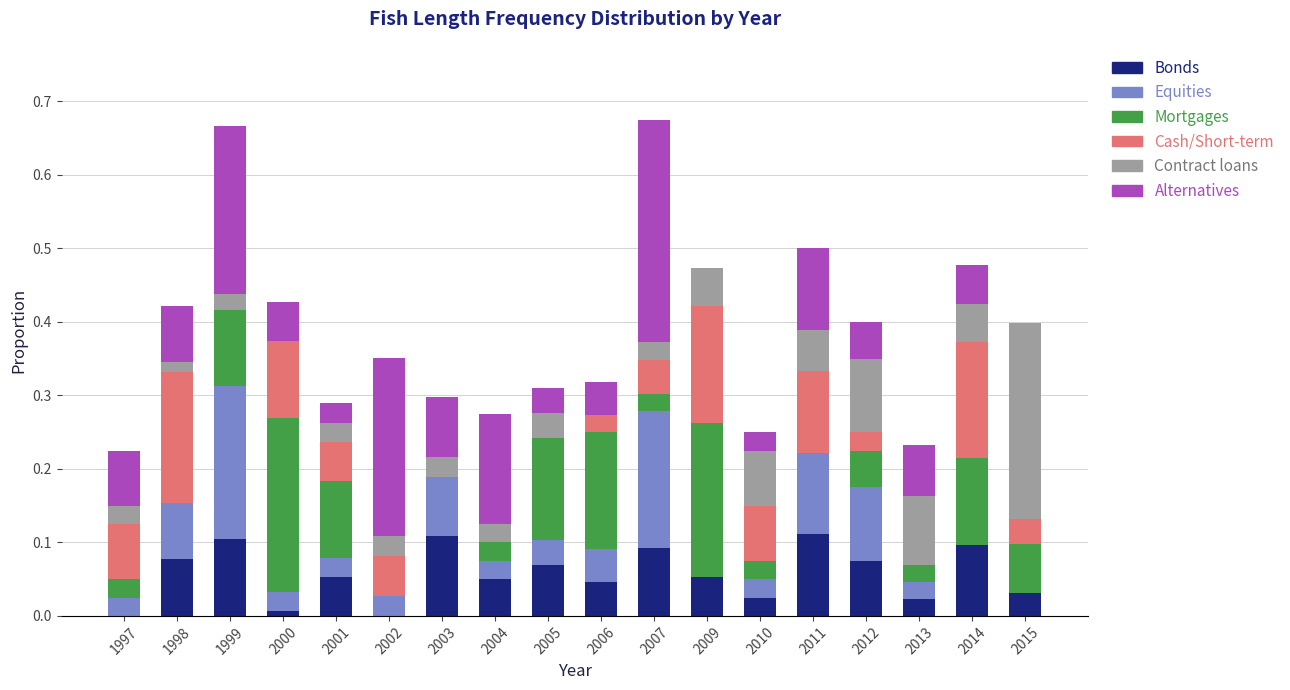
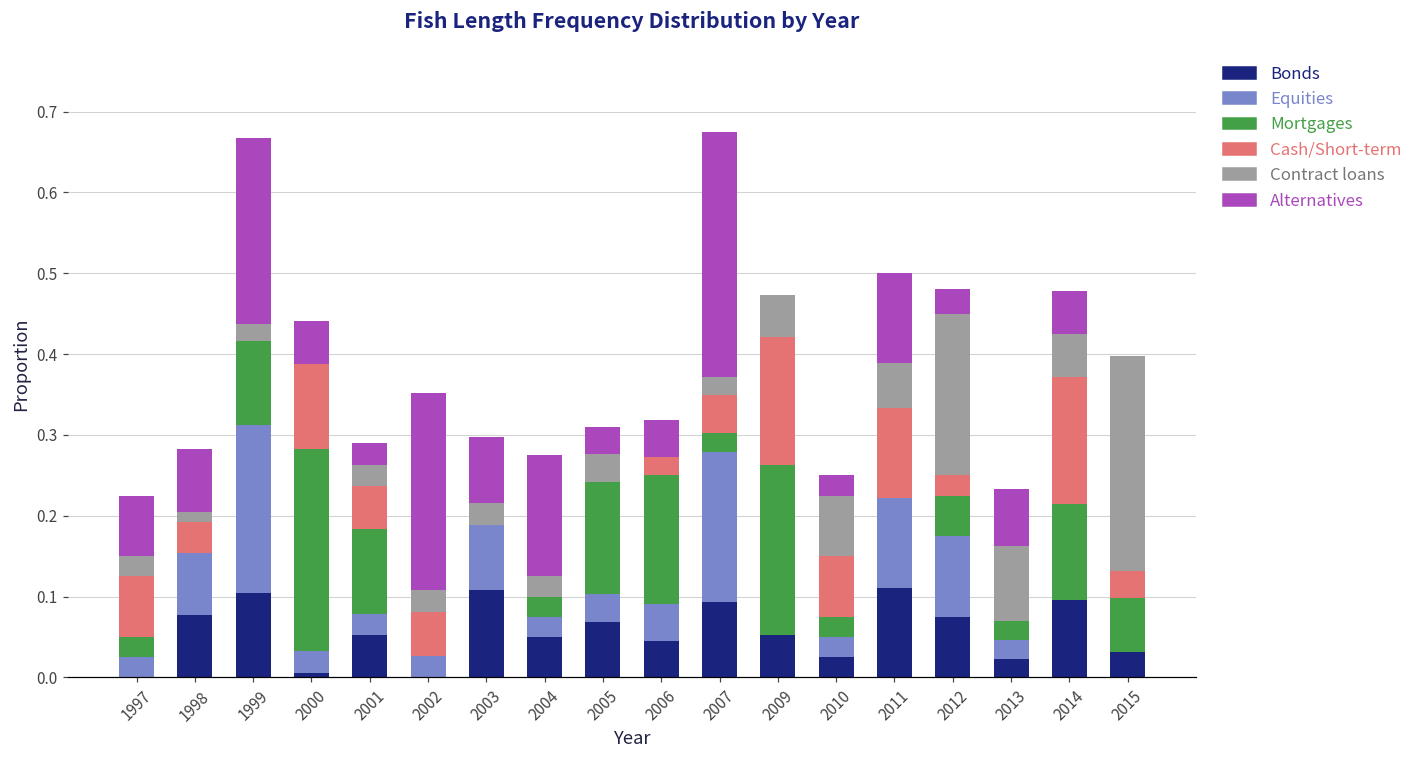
  {
    "Bonds": {
      "1997": 0.00,
      "1998": 0.08,
      "1999": 0.10,
      "2000": 0.01,
      "2001": 0.05,
      "2002": 0.00,
      "2003": 0.11,
      "2004": 0.05,
      "2005": 0.07,
      "2006": 0.05,
      "2007": 0.09,
      "2009": 0.05,
      "2010": 0.03,
      "2011": 0.11,
      "2012": 0.08,
      "2013": 0.02,
      "2014": 0.10,
      "2015": 0.03
    },
    "Equities": {
      "1997": 0.03,
      "1998": 0.08,
      "1999": 0.21,
      "2000": 0.03,
      "2001": 0.03,
      "2002": 0.03,
      "2003": 0.08,
      "2004": 0.03,
      "2005": 0.03,
      "2006": 0.05,
      "2007": 0.19,
      "2009": 0.00,
      "2010": 0.03,
      "2011": 0.11,
      "2012": 0.10,
      "2013": 0.02,
      "2014": 0.00,
      "2015": 0.00
    },
    "Mortgages": {
      "1997": 0.03,
      "1998": 0.00,
      "1999": 0.10,
-     "2000": 0.24,
+     "2000": 0.25,
      "2001": 0.11,
      "2002": 0.00,
      "2003": 0.00,
      "2004": 0.03,
      "2005": 0.14,
      "2006": 0.16,
      "2007": 0.02,
      "2009": 0.21,
      "2010": 0.03,
      "2011": 0.00,
      "2012": 0.05,
      "2013": 0.02,
      "2014": 0.12,
      "2015": 0.07
    },
    "Cash/Short-term": {
      "1997": 0.08,
-     "1998": 0.18,
+     "1998": 0.04,
      "1999": 0.00,
      "2000": 0.11,
      "2001": 0.05,
      "2002": 0.05,
      "2003": 0.00,
      "2004": 0.00,
      "2005": 0.00,
      "2006": 0.02,
      "2007": 0.05,
      "2009": 0.16,
      "2010": 0.08,
      "2011": 0.11,
      "2012": 0.03,
      "2013": 0.00,
      "2014": 0.16,
      "2015": 0.03
    },
    "Contract loans": {
      "1997": 0.02,
      "1998": 0.01,
      "1999": 0.02,
      "2000": 0.0,
      "2001": 0.03,
      "2002": 0.03,
      "2003": 0.03,
      "2004": 0.02,
      "2005": 0.03,
      "2006": 0.0,
      "2007": 0.02,
      "2009": 0.05,
      "2010": 0.08,
      "2011": 0.06,
-     "2012": 0.1,
+     "2012": 0.2,
      "2013": 0.09,
      "2014": 0.05,
      "2015": 0.27
    },
    "Alternatives": {
      "1997": 0.07,
      "1998": 0.08,
      "1999": 0.23,
      "2000": 0.05,
      "2001": 0.03,
      "2002": 0.24,
      "2003": 0.08,
      "2004": 0.15,
      "2005": 0.03,
      "2006": 0.05,
      "2007": 0.30,
      "2009": 0.00,
      "2010": 0.02,
      "2011": 0.11,
-     "2012": 0.05,
+     "2012": 0.03,
      "2013": 0.07,
      "2014": 0.05,
      "2015": 0.00
    }
  }
